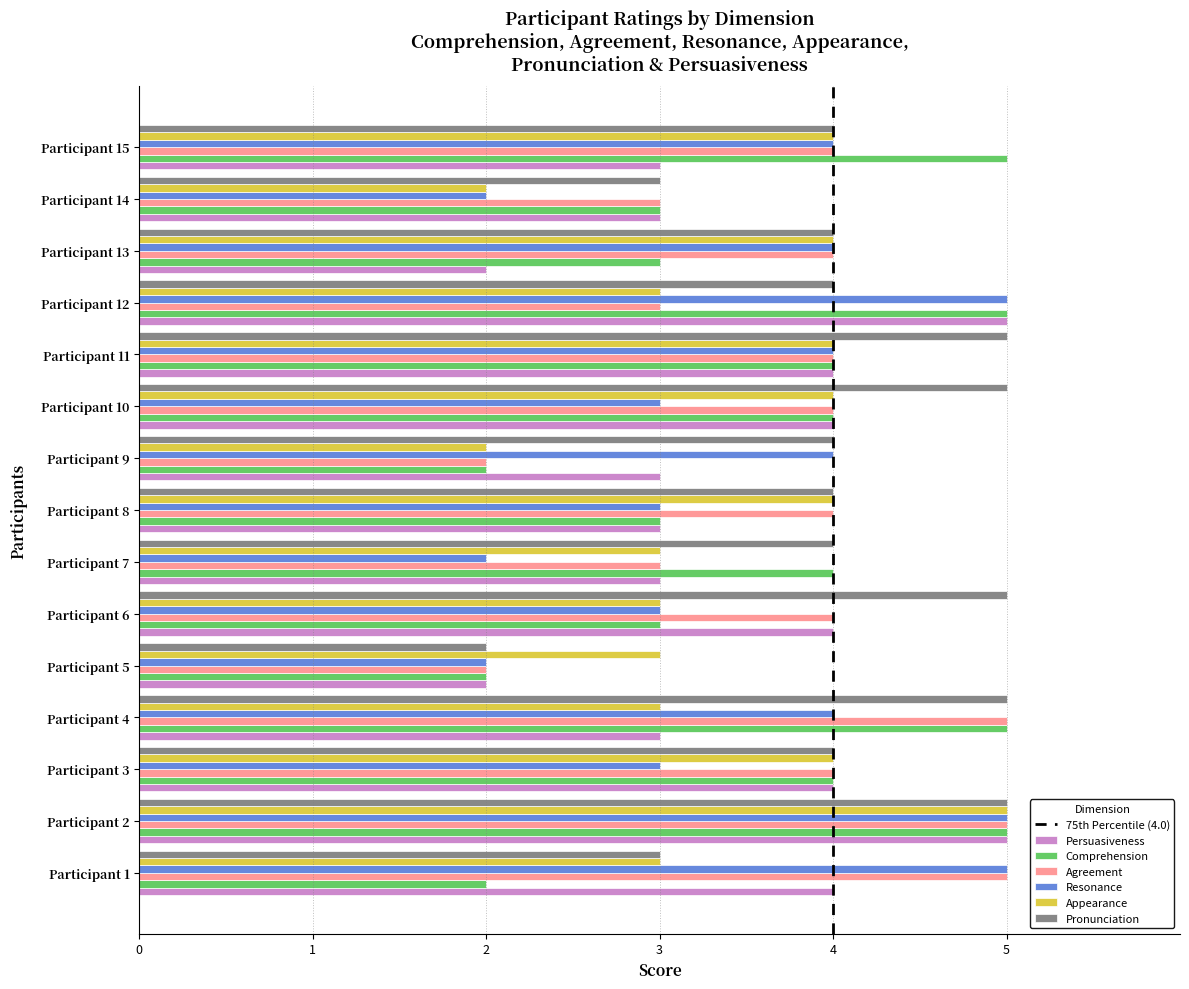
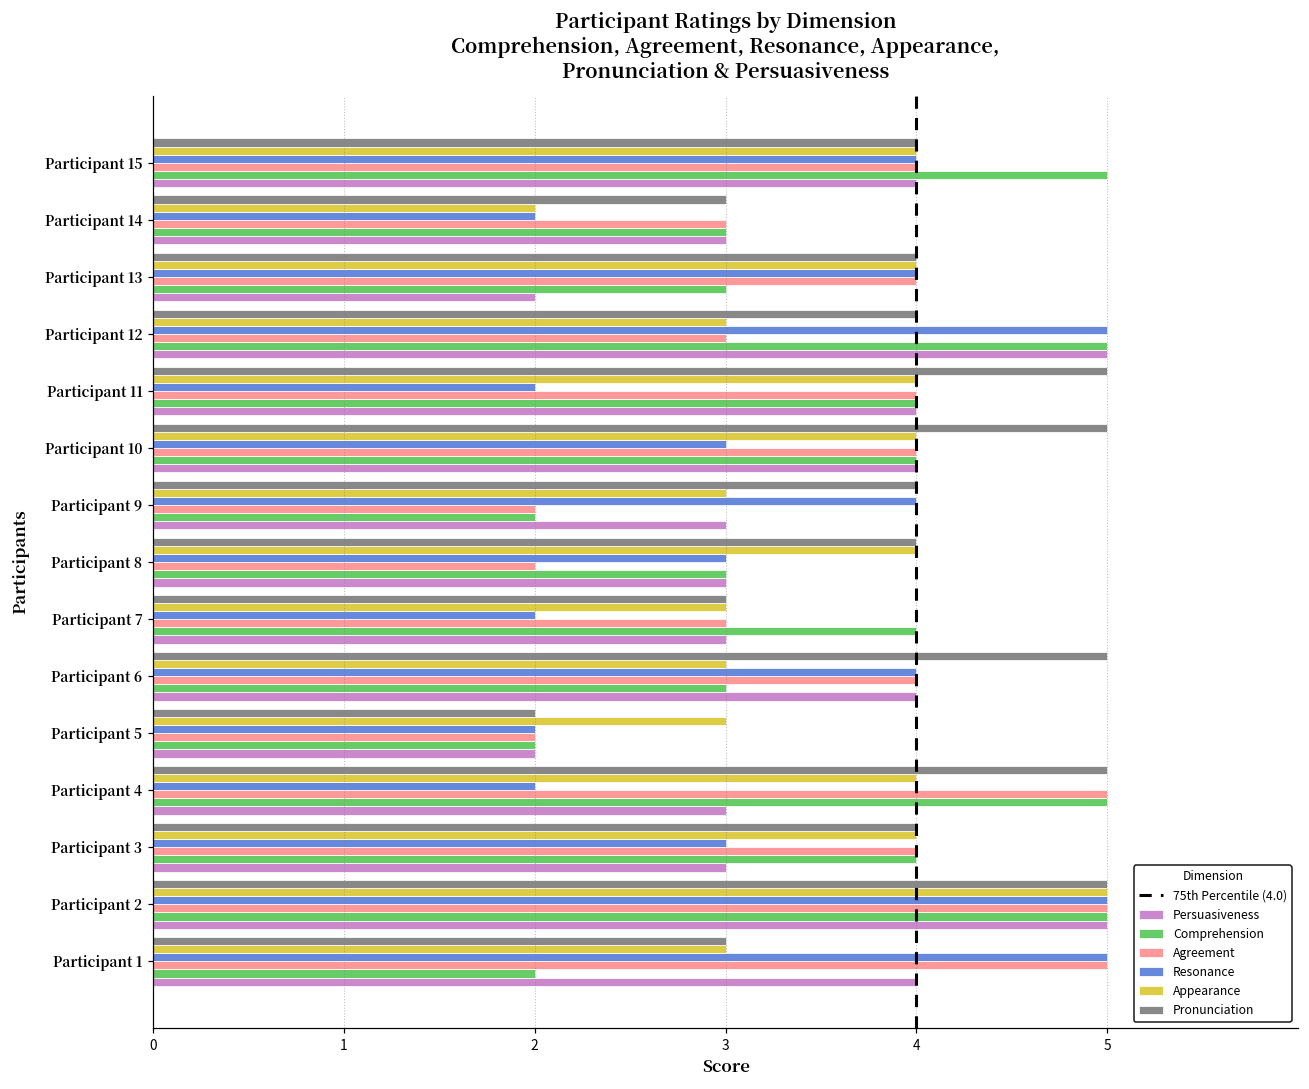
  {
    "Persuasiveness": {
-     "Participant 15": 3,
+     "Participant 15": 4,
      "Participant 14": 3,
      "Participant 13": 2,
      "Participant 12": 5,
      "Participant 11": 4,
      "Participant 10": 4,
      "Participant 9": 3,
      "Participant 8": 3,
      "Participant 7": 3,
      "Participant 6": 4,
      "Participant 5": 2,
      "Participant 4": 3,
-     "Participant 3": 4,
+     "Participant 3": 3,
      "Participant 2": 5,
      "Participant 1": 4
    },
    "Comprehension": {
      "Participant 15": 5,
      "Participant 14": 3,
      "Participant 13": 3,
      "Participant 12": 5,
      "Participant 11": 4,
      "Participant 10": 4,
      "Participant 9": 2,
      "Participant 8": 3,
      "Participant 7": 4,
      "Participant 6": 3,
      "Participant 5": 2,
      "Participant 4": 5,
      "Participant 3": 4,
      "Participant 2": 5,
      "Participant 1": 2
    },
    "Agreement": {
      "Participant 15": 4,
      "Participant 14": 3,
      "Participant 13": 4,
      "Participant 12": 3,
      "Participant 11": 4,
      "Participant 10": 4,
      "Participant 9": 2,
-     "Participant 8": 4,
+     "Participant 8": 2,
      "Participant 7": 3,
      "Participant 6": 4,
      "Participant 5": 2,
      "Participant 4": 5,
      "Participant 3": 4,
      "Participant 2": 5,
      "Participant 1": 5
    },
    "Resonance": {
      "Participant 15": 4,
      "Participant 14": 2,
      "Participant 13": 4,
      "Participant 12": 5,
-     "Participant 11": 4,
+     "Participant 11": 2,
      "Participant 10": 3,
      "Participant 9": 4,
      "Participant 8": 3,
      "Participant 7": 2,
-     "Participant 6": 3,
+     "Participant 6": 4,
      "Participant 5": 2,
-     "Participant 4": 4,
+     "Participant 4": 2,
      "Participant 3": 3,
      "Participant 2": 5,
      "Participant 1": 5
    },
    "Appearance": {
      "Participant 15": 4,
      "Participant 14": 2,
      "Participant 13": 4,
      "Participant 12": 3,
      "Participant 11": 4,
      "Participant 10": 4,
-     "Participant 9": 2,
+     "Participant 9": 3,
      "Participant 8": 4,
      "Participant 7": 3,
      "Participant 6": 3,
      "Participant 5": 3,
-     "Participant 4": 3,
+     "Participant 4": 4,
      "Participant 3": 4,
      "Participant 2": 5,
      "Participant 1": 3
    },
    "Pronunciation": {
      "Participant 15": 4,
      "Participant 14": 3,
      "Participant 13": 4,
      "Participant 12": 4,
      "Participant 11": 5,
      "Participant 10": 5,
      "Participant 9": 4,
      "Participant 8": 4,
-     "Participant 7": 4,
+     "Participant 7": 3,
      "Participant 6": 5,
      "Participant 5": 2,
      "Participant 4": 5,
      "Participant 3": 4,
      "Participant 2": 5,
      "Participant 1": 3
    }
  }
